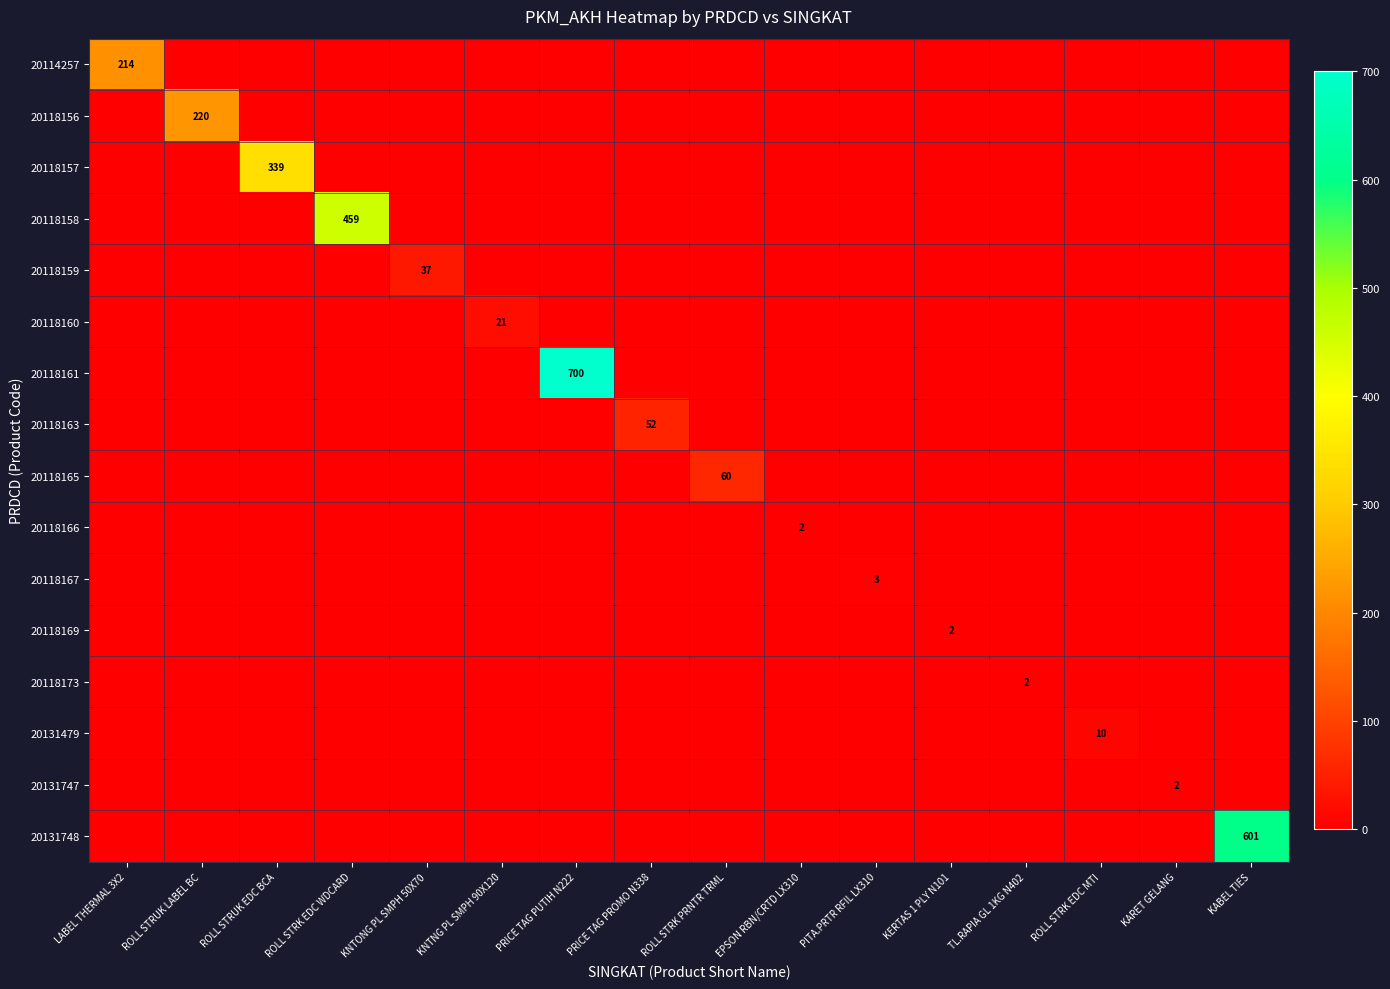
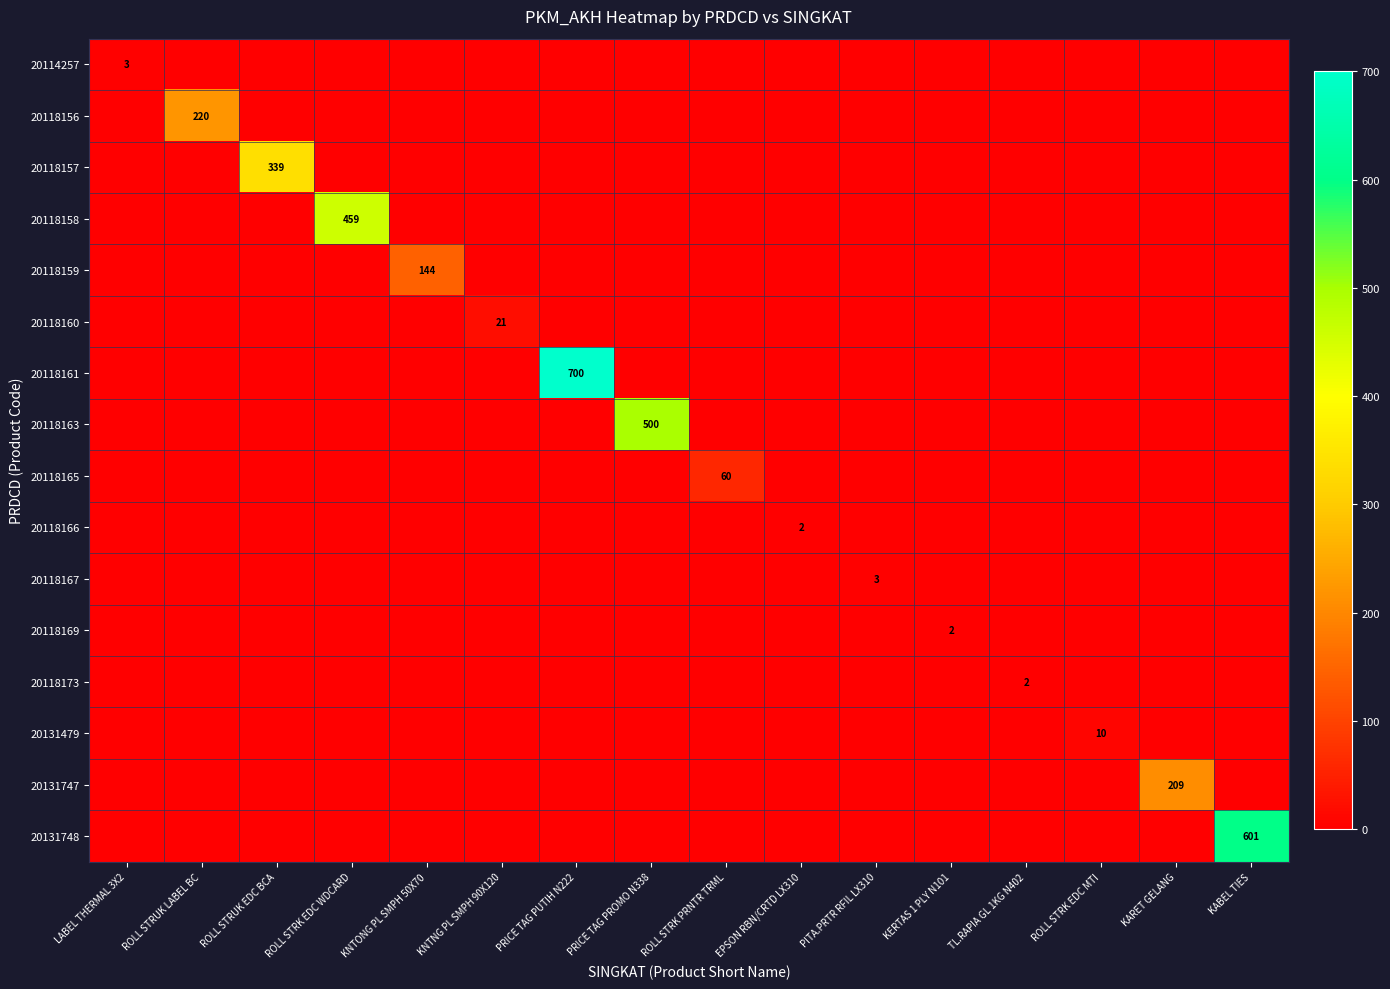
  {
    "20114257": {
-     "LABEL THERMAL 3X2": 214
+     "LABEL THERMAL 3X2": 3
    },
    "20118156": {
      "ROLL STRUK LABEL BC": 220
    },
    "20118157": {
      "ROLL STRUK EDC BCA": 339
    },
    "20118158": {
      "ROLL STRK EDC WDCARD": 459
    },
    "20118159": {
-     "KNTONG PL SMPH 50X70": 37
+     "KNTONG PL SMPH 50X70": 144
    },
    "20118160": {
      "KNTNG PL SMPH 90X120": 21
    },
    "20118161": {
      "PRICE TAG PUTIH N222": 700
    },
    "20118163": {
-     "PRICE TAG PROMO N338": 52
+     "PRICE TAG PROMO N338": 500
    },
    "20118165": {
      "ROLL STRK PRNTR TRML": 60
    },
    "20118166": {
      "EPSON RBN/CRTD LX310": 2
    },
    "20118167": {
      "PITA.PRTR RFIL LX310": 3
    },
    "20118169": {
      "KERTAS 1 PLY N101": 2
    },
    "20118173": {
      "TL.RAPIA GL 1KG N402": 2
    },
    "20131479": {
      "ROLL STRK EDC MTI": 10
    },
    "20131747": {
-     "KARET GELANG": 2
+     "KARET GELANG": 209
    },
    "20131748": {
      "KABEL TIES": 601
    }
  }
